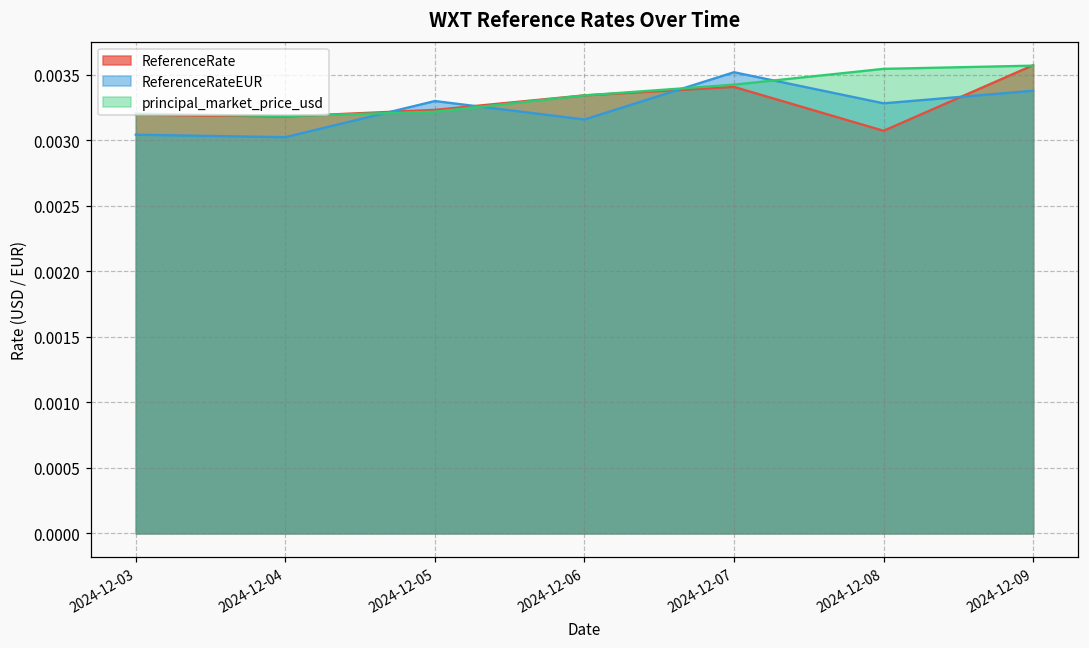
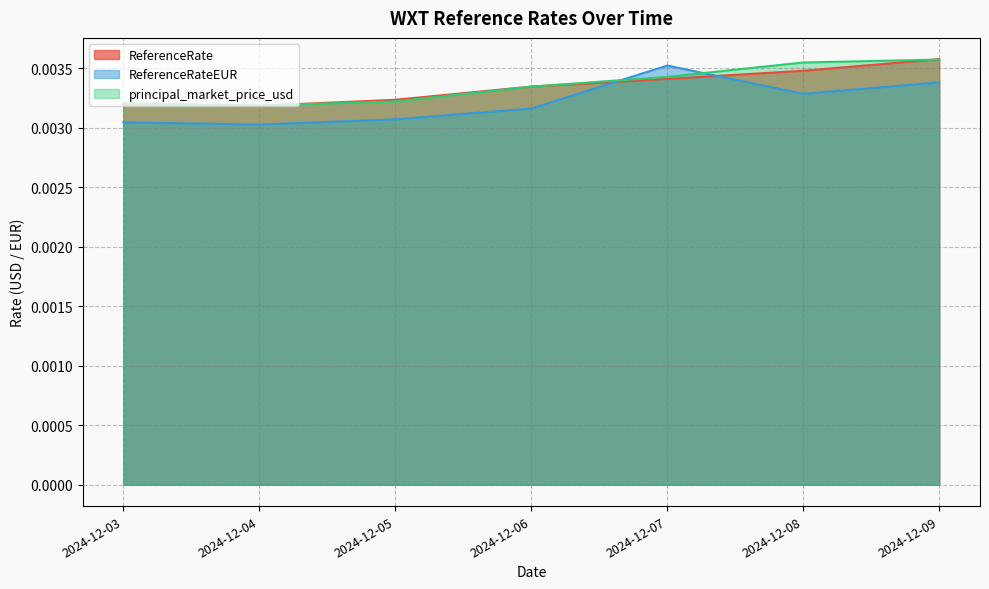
  {
    "ReferenceRate": {
-     "2024-12-08": 0.00307
+     "2024-12-08": 0.00348
    },
    "ReferenceRateEUR": {
      "2024-12-03": 0.00304,
      "2024-12-04": 0.00303,
-     "2024-12-05": 0.00330,
+     "2024-12-05": 0.00307,
      "2024-12-06": 0.00316,
      "2024-12-07": 0.00352,
      "2024-12-08": 0.00328,
      "2024-12-09": 0.00338
    },
    "principal_market_price_usd": {
      "2024-12-08": 0.00355
    }
  }
